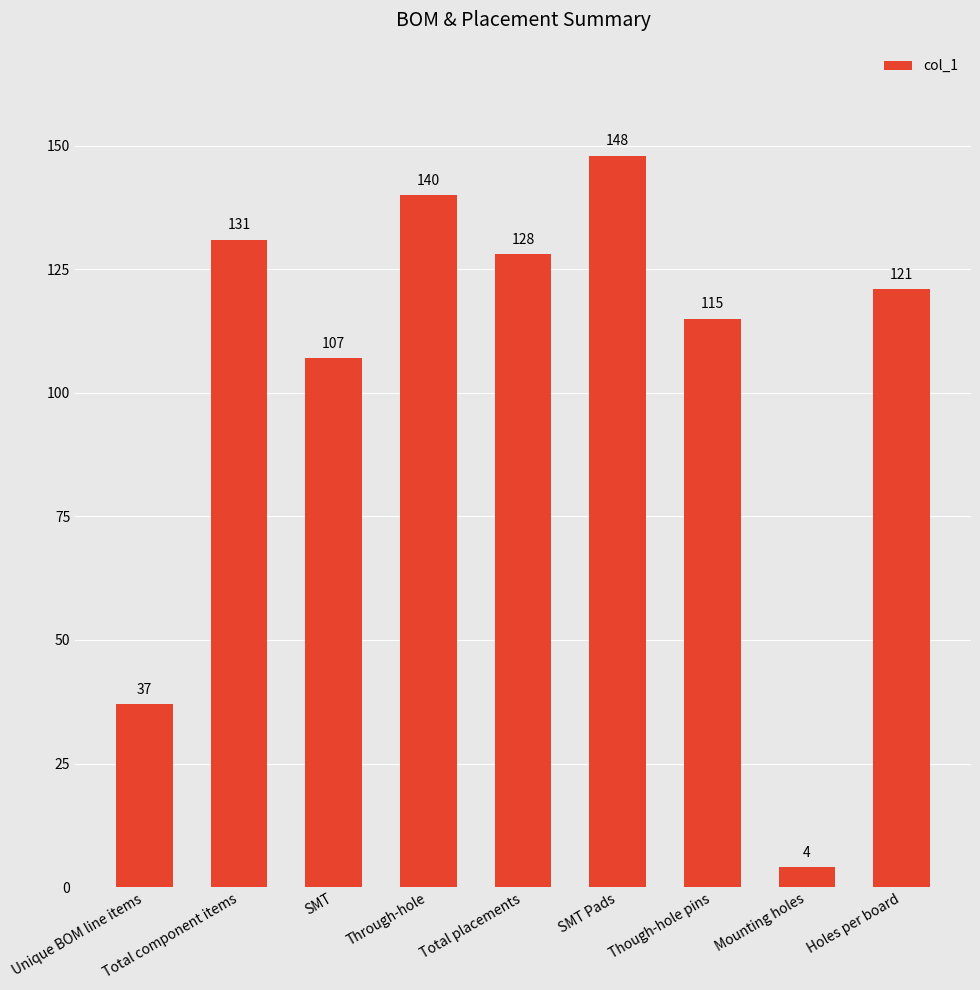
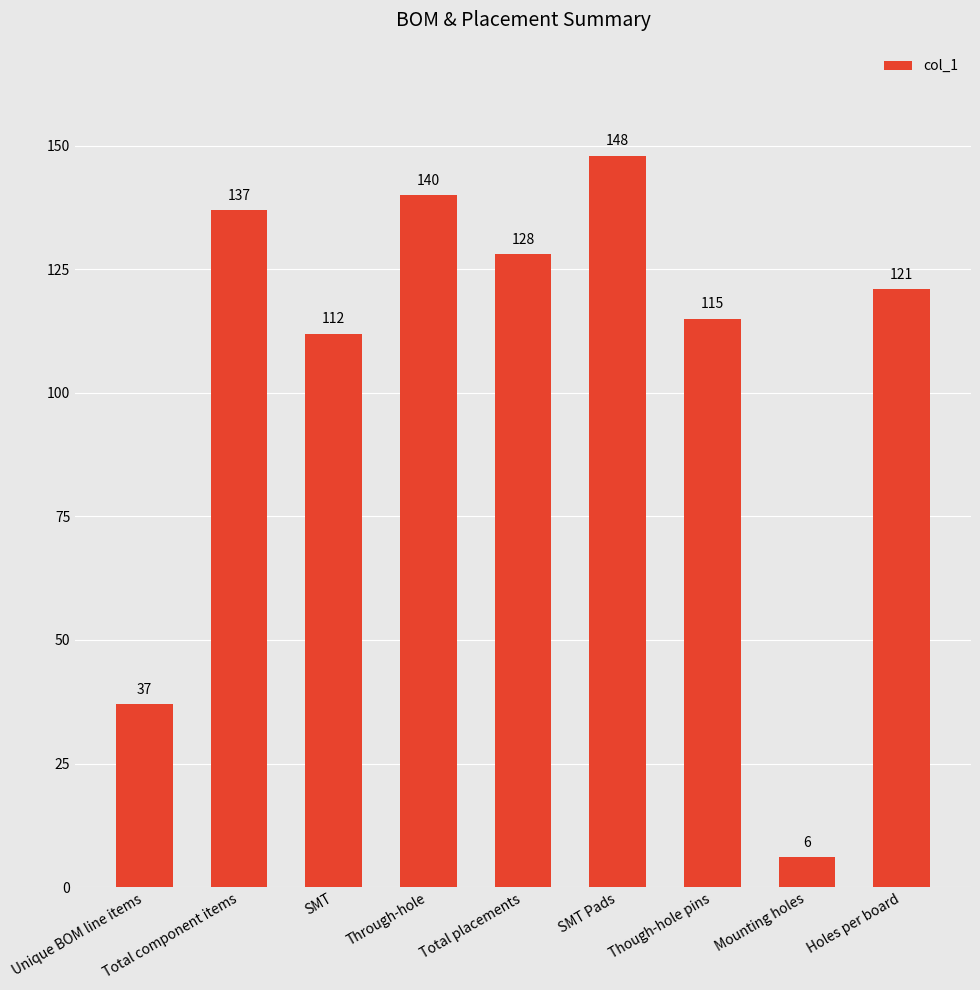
  {
    "Unique BOM line items": 37,
-   "Total component items": 131,
-   "SMT": 107,
+   "Total component items": 137,
+   "SMT": 112,
    "Through-hole": 140,
    "Total placements": 128,
    "SMT Pads": 148,
    "Though-hole pins": 115,
-   "Mounting holes": 4,
+   "Mounting holes": 6,
    "Holes per board": 121
  }
